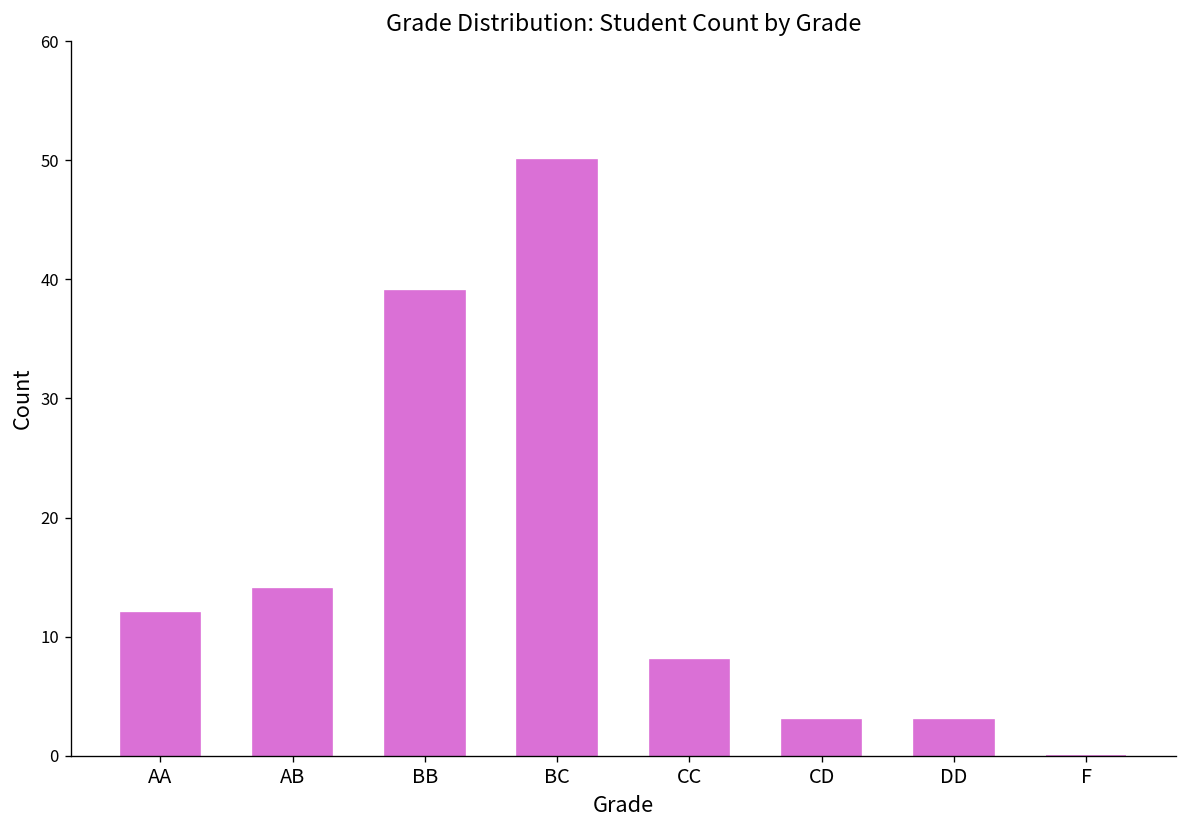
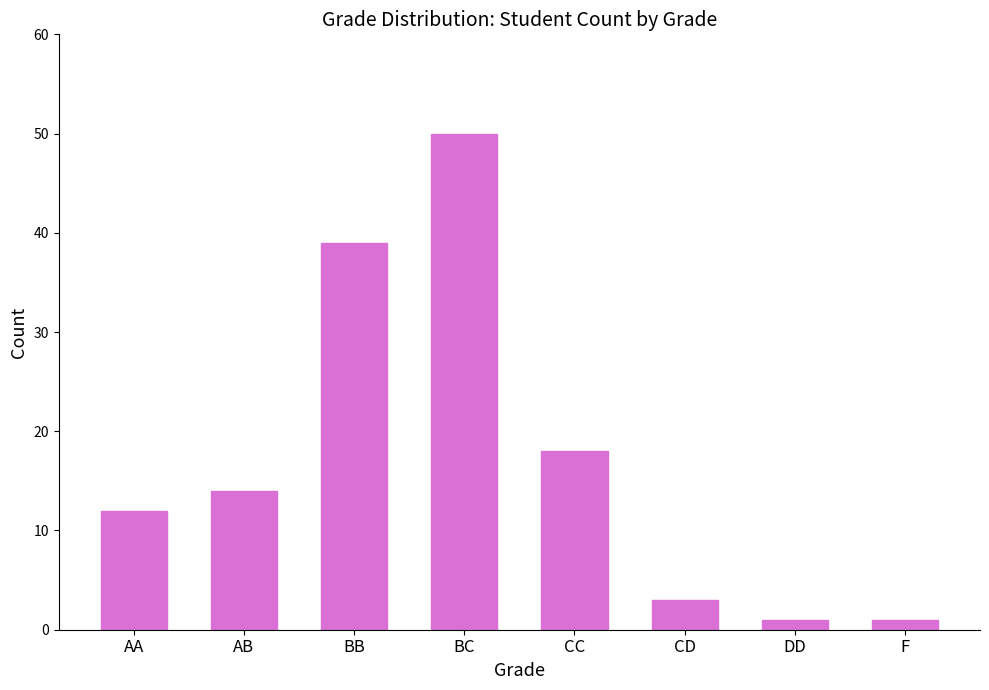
  {
    "AA": 12,
    "AB": 14,
    "BB": 39,
    "BC": 50,
-   "CC": 8,
+   "CC": 18,
    "CD": 3,
-   "DD": 3,
-   "F": 0
+   "DD": 1,
+   "F": 1
  }
